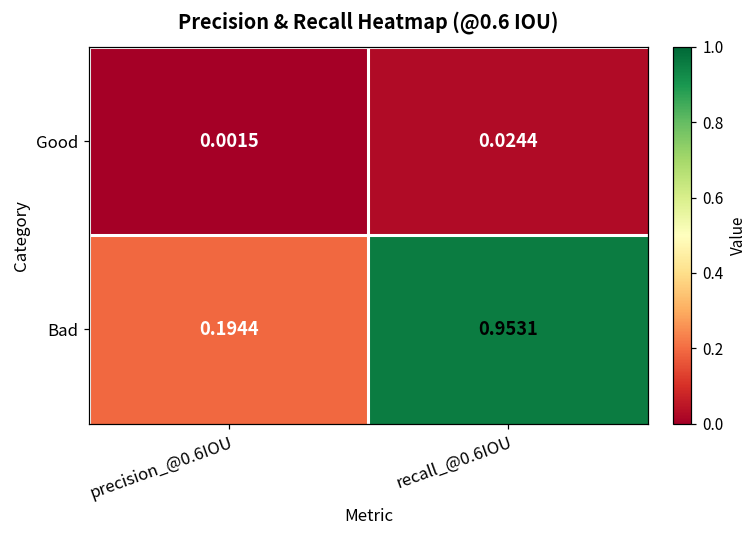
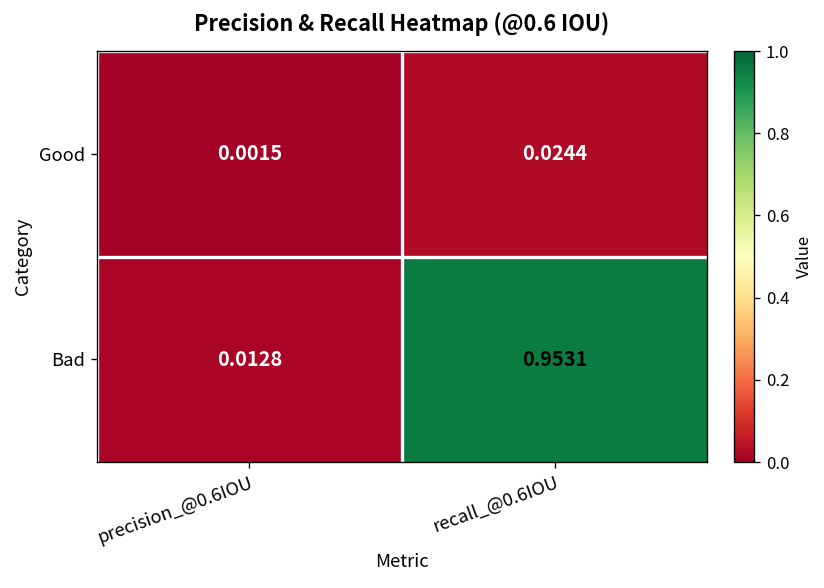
  {
    "Bad": {
-     "precision_@0.6IOU": 0.1944
+     "precision_@0.6IOU": 0.0128
    }
  }
